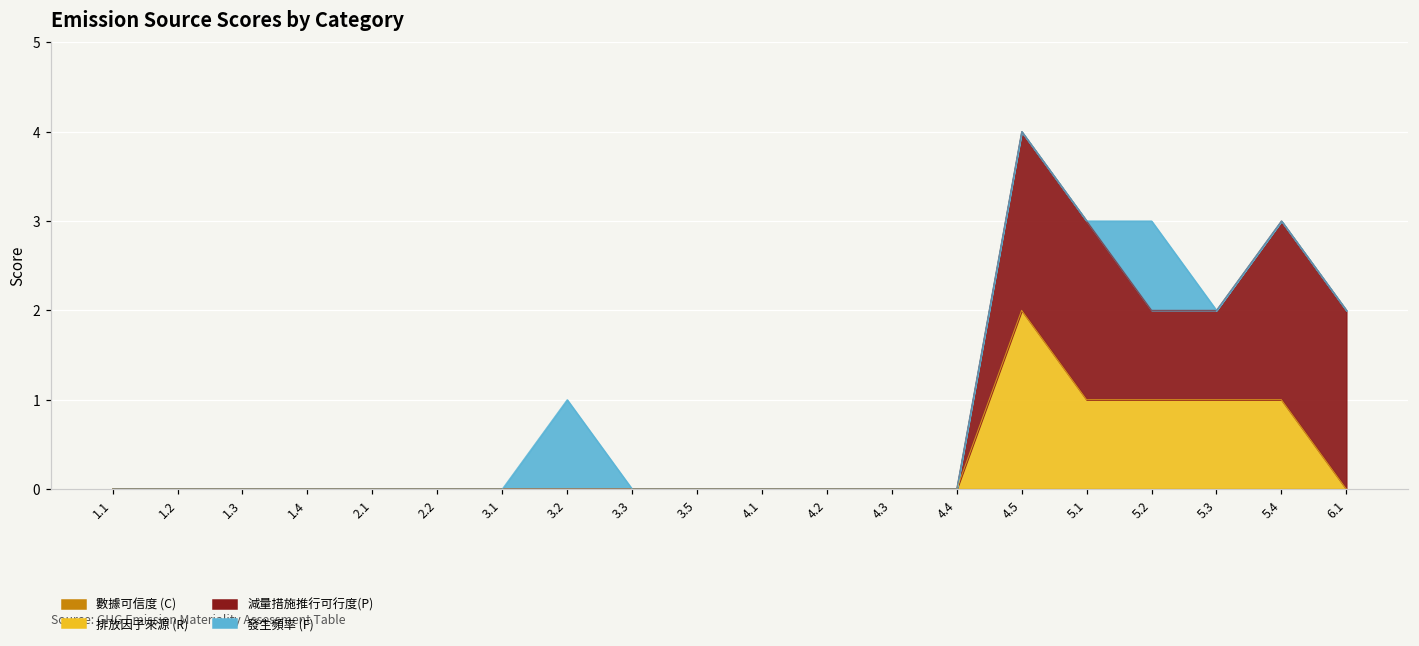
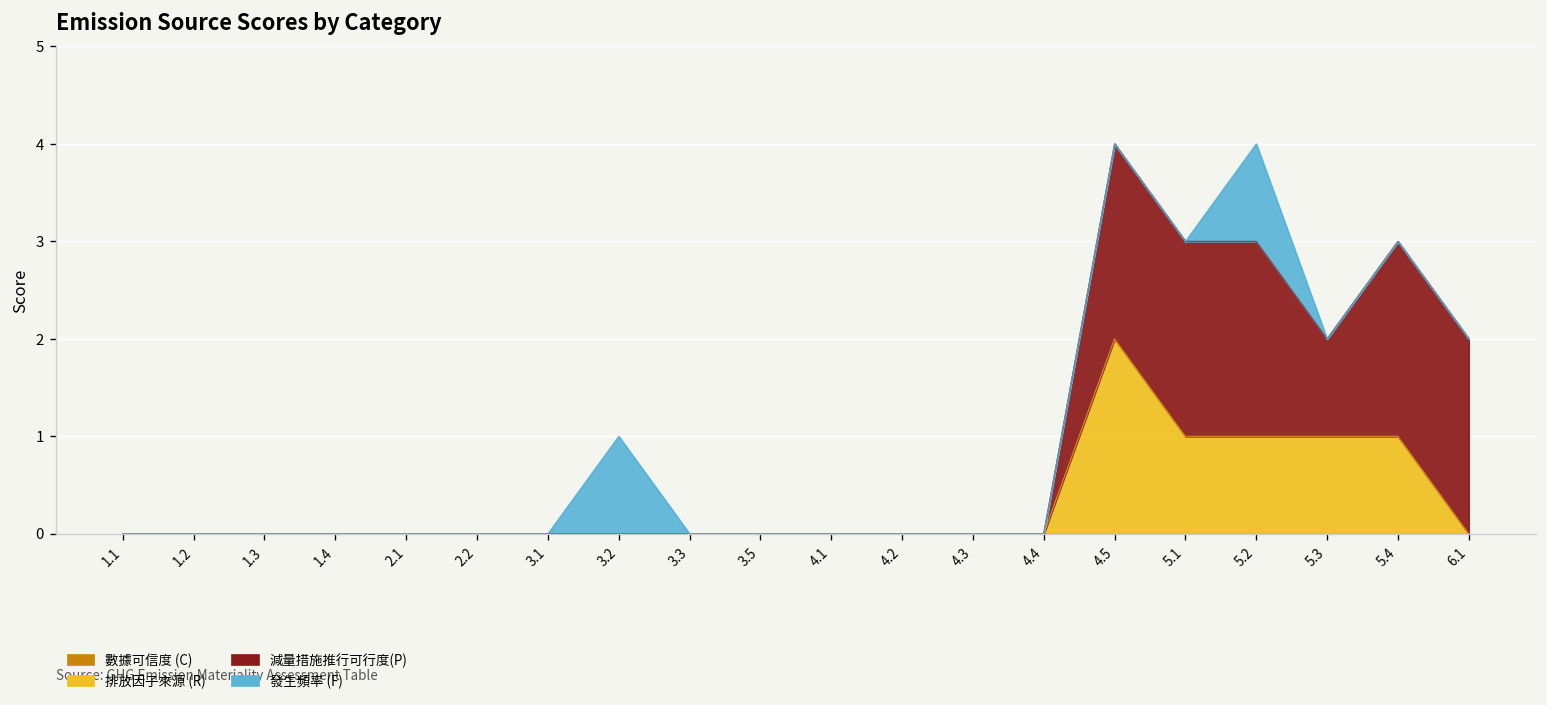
  {
    "數據可信度 (C)": {
      "4.5": 0,
      "5.1": 0,
      "5.2": 0,
      "5.3": 0,
      "5.4": 0
    },
    "排放因子來源 (R)": {
      "4.5": 2,
      "5.1": 1,
      "5.2": 1,
      "5.3": 1,
      "5.4": 1
    },
    "減量措施推行可行度(P)": {
-     "5.2": 1
+     "5.2": 2
    },
    "發生頻率 (F)": {
      "3.2": 1,
      "5.2": 1
    }
  }
